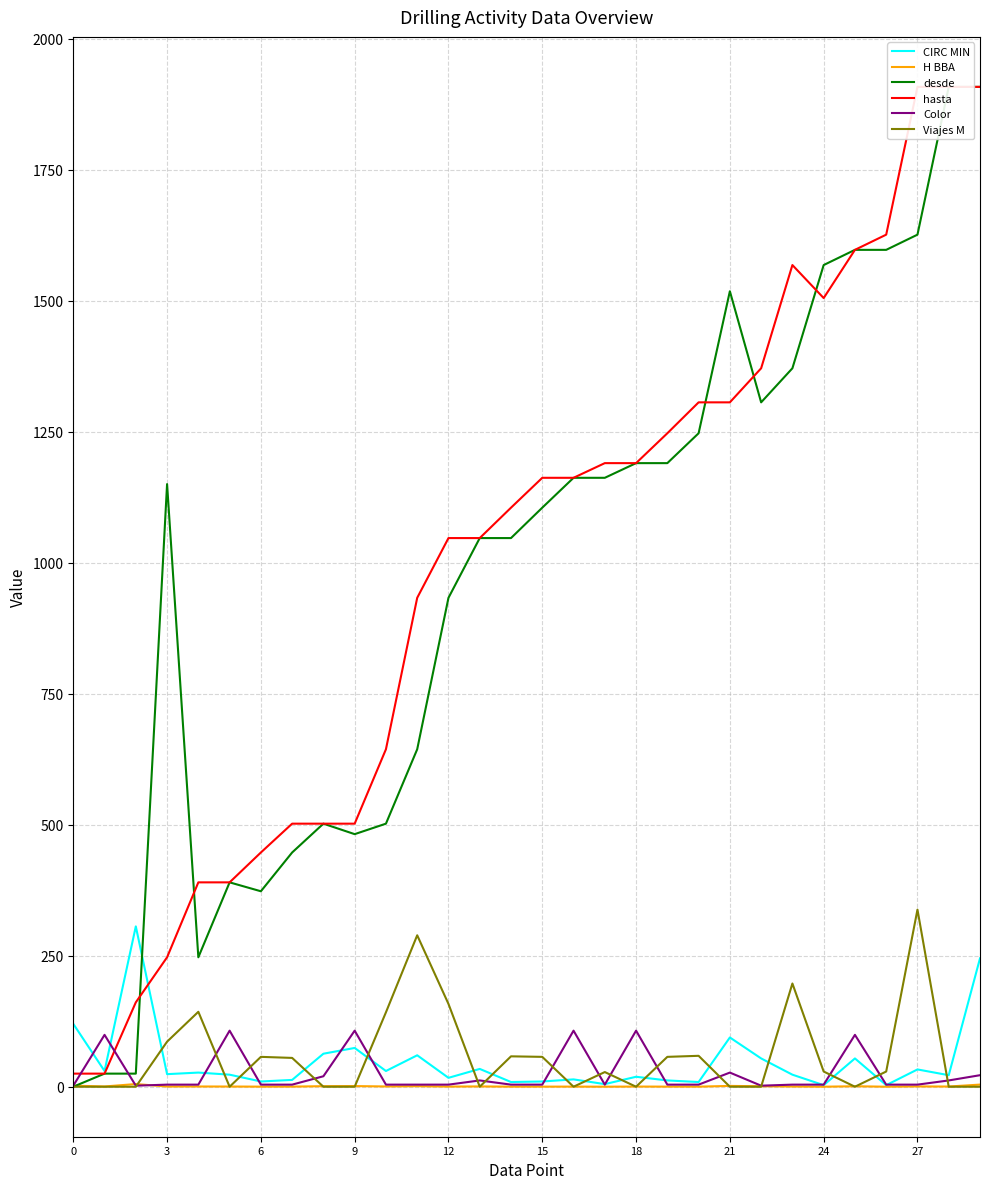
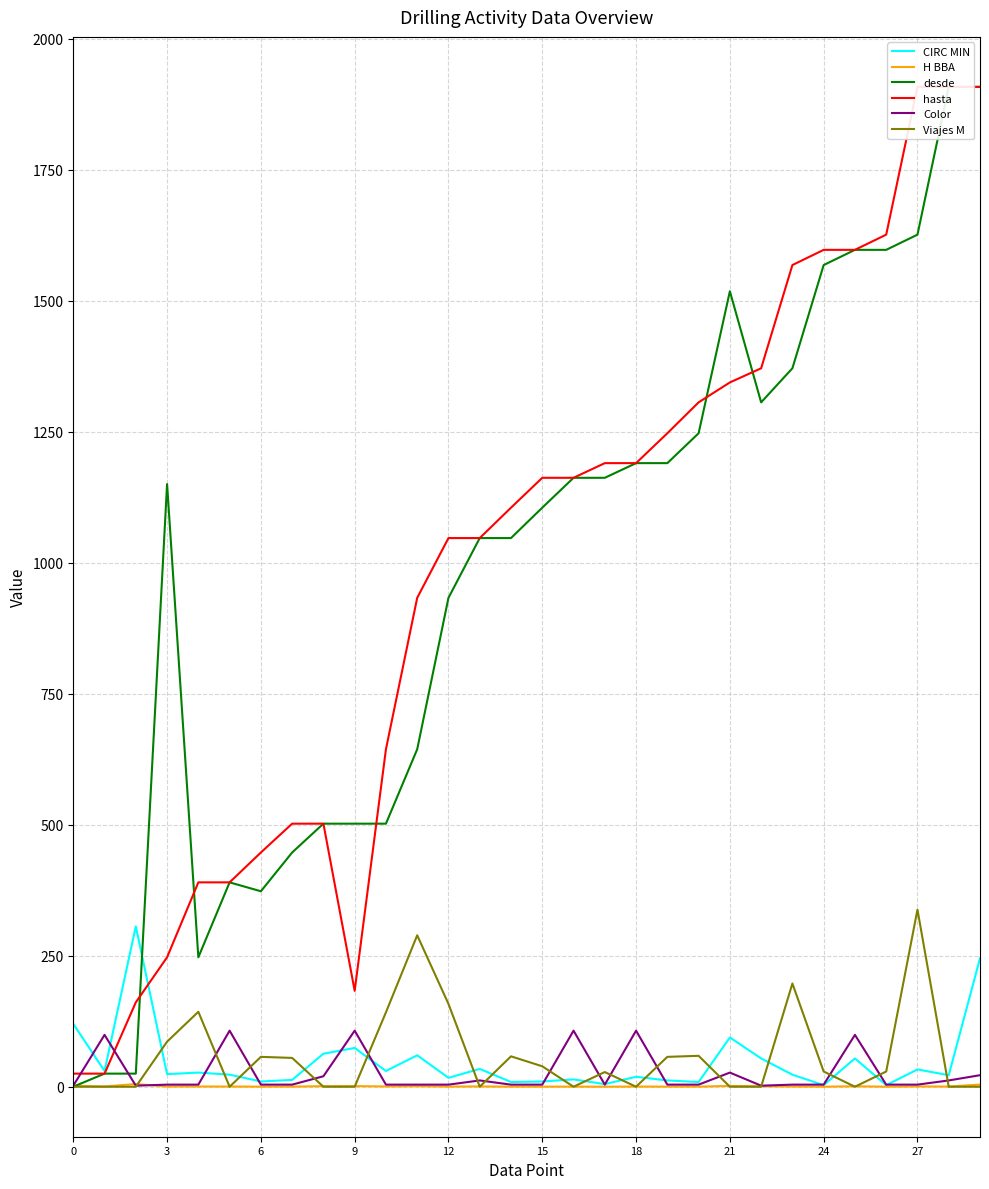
  {
    "CIRC MIN": {
      "0": 120,
      "3": 20,
      "6": 10,
      "9": 70,
      "12": 20,
      "15": 10,
      "18": 20,
      "21": 90,
      "27": 30
    },
    "desde": {
      "3": 1150,
      "6": 370,
-     "9": 480,
+     "9": 500,
      "12": 930,
      "15": 1110,
      "21": 1520,
      "24": 1570,
      "27": 1630
    },
    "hasta": {
      "0": 30,
      "3": 250,
      "6": 450,
-     "9": 500,
+     "9": 180,
      "12": 1050,
      "15": 1160,
-     "21": 1310,
-     "24": 1510
+     "21": 1340,
+     "24": 1600
    },
    "Color": {
      "9": 110,
      "18": 110,
      "21": 30
    },
    "Viajes M": {
      "3": 90,
      "6": 60,
      "12": 160,
-     "15": 60,
+     "15": 40,
      "24": 30,
      "27": 340
    }
  }
